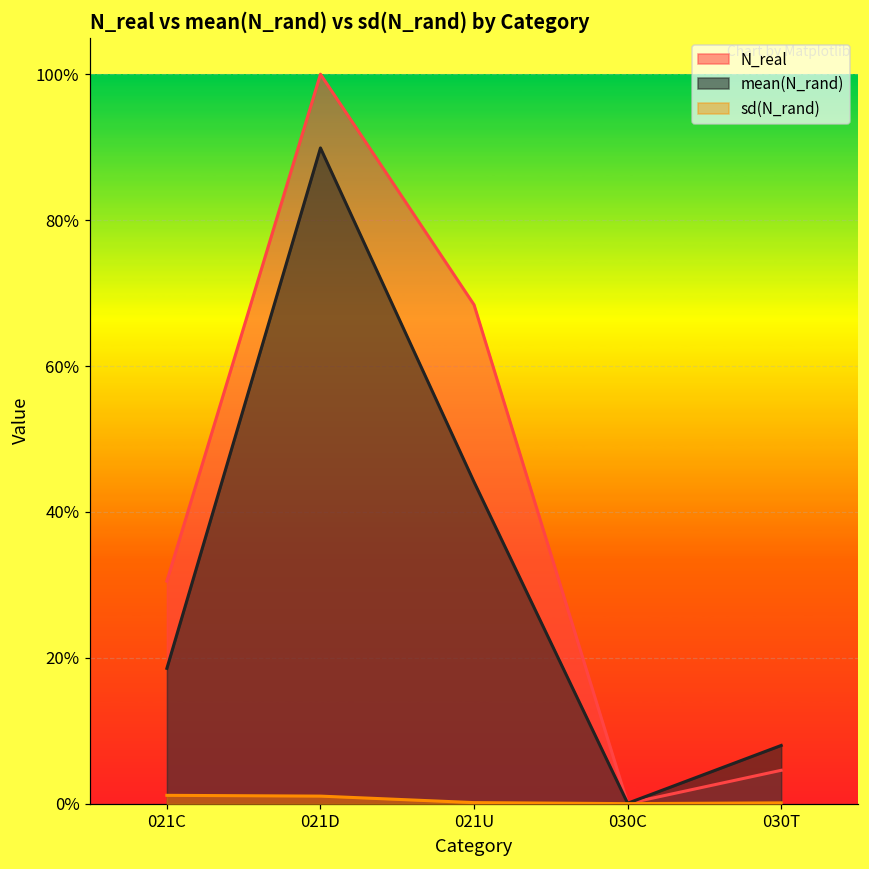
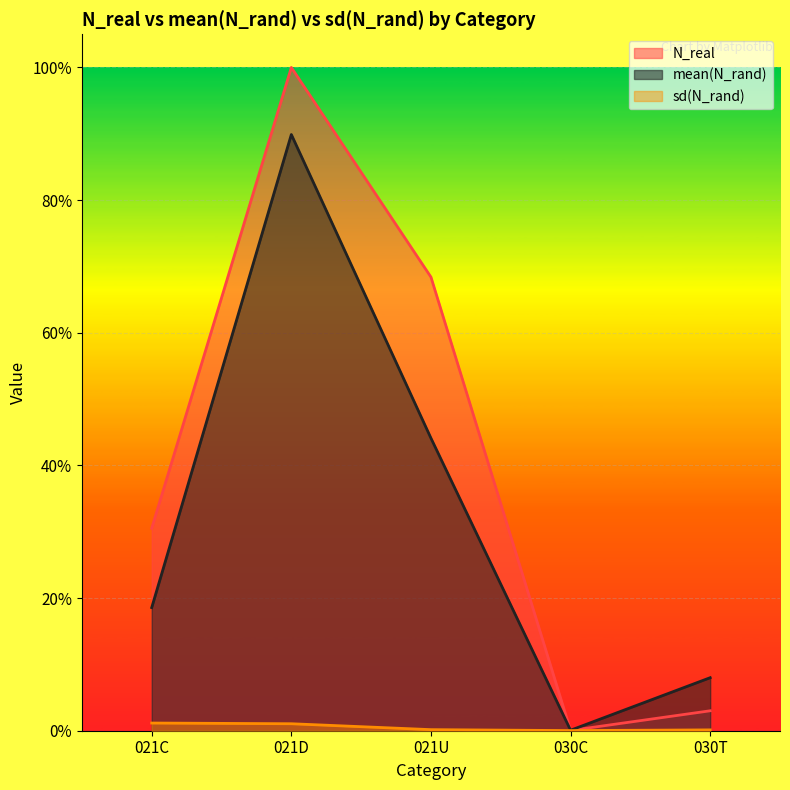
  {
    "N_real": {
      "021C": "31%",
      "021D": "100%",
      "021U": "68%",
-     "030T": "5%"
+     "030T": "3%"
    },
    "mean(N_rand)": {
      "021C": "19%",
      "021D": "90%",
      "021U": "44%",
      "030T": "8%"
    },
    "sd(N_rand)": {
      "021C": "1%",
      "021D": "1%",
      "021U": "0%",
      "030T": "0%"
    }
  }
